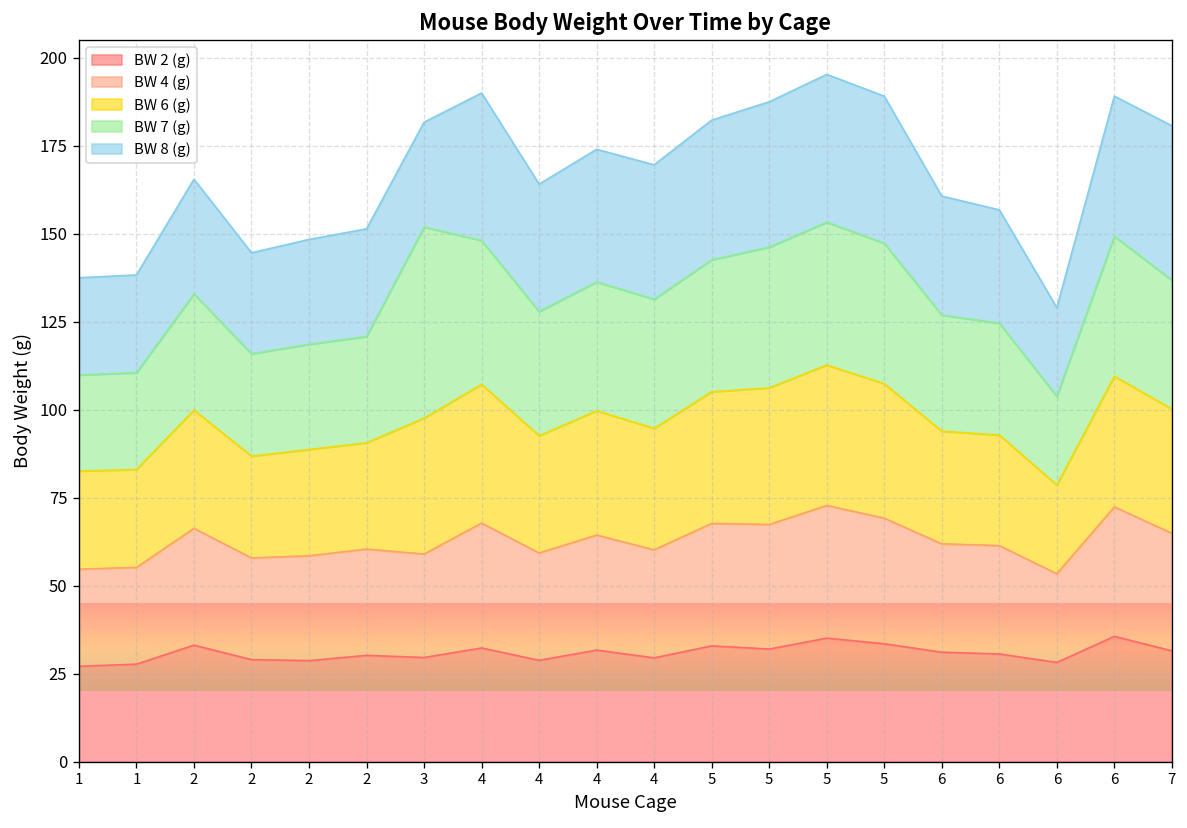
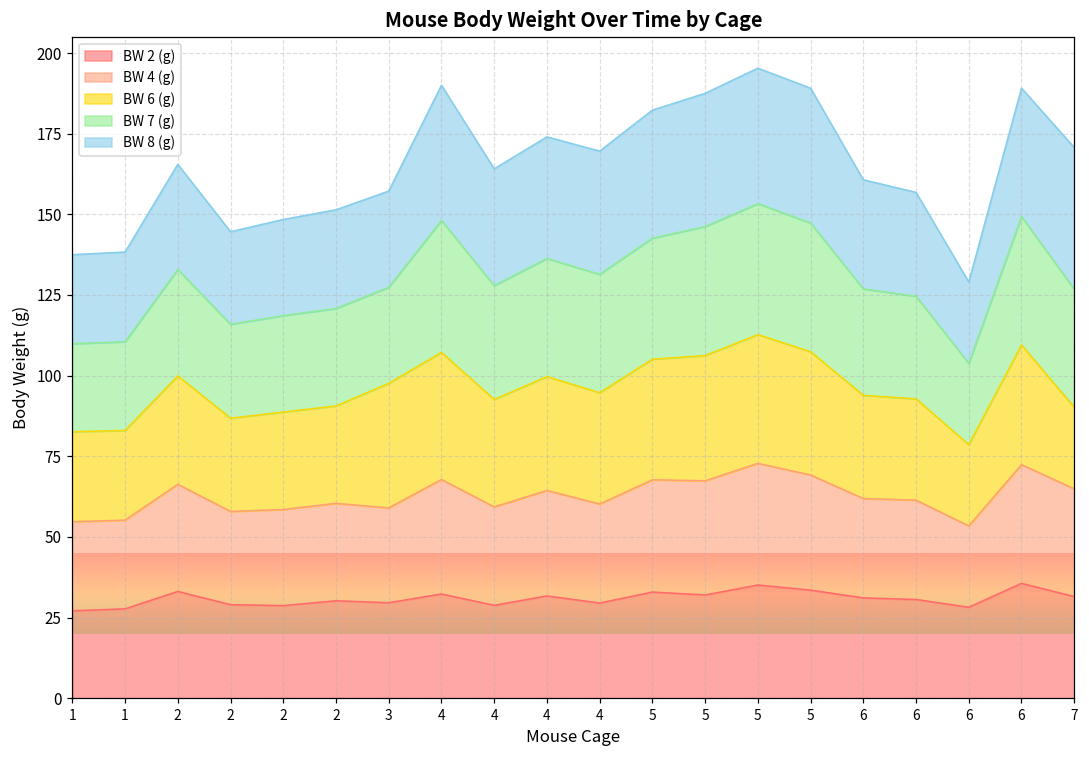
  {
    "BW 6 (g)": {
      "3": 39,
-     "7": 35
+     "7": 25
    },
    "BW 7 (g)": {
-     "3": 54,
+     "3": 30,
      "7": 37
    },
    "BW 8 (g)": {
      "3": 30,
      "7": 44
    }
  }
